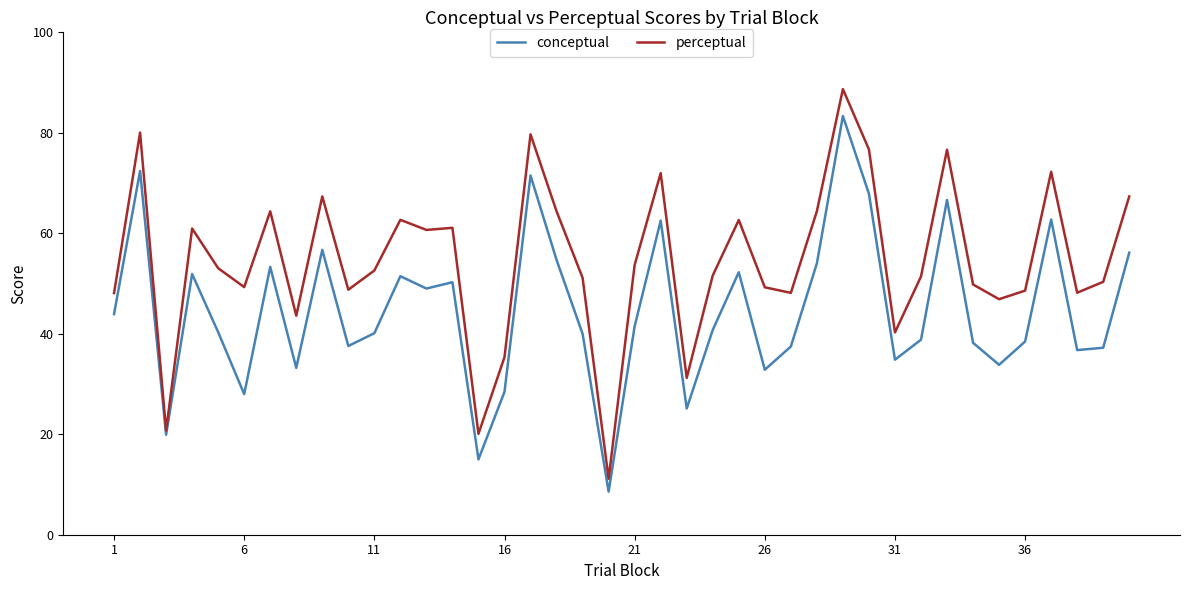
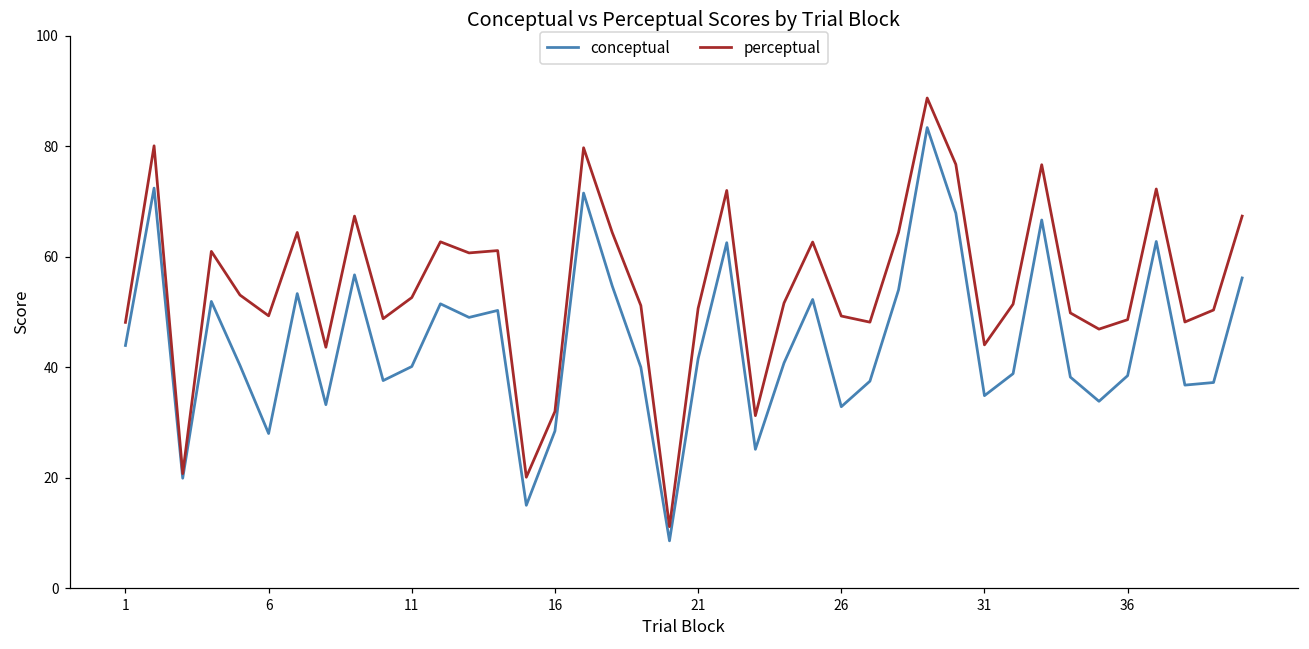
  {
    "conceptual": {
      "1": 44,
      "6": 28,
      "11": 40,
      "16": 28,
      "21": 42,
      "26": 33,
      "31": 35,
      "36": 38
    },
    "perceptual": {
      "1": 48,
      "6": 49,
      "11": 53,
-     "16": 35,
-     "21": 54,
+     "16": 32,
+     "21": 51,
      "26": 49,
-     "31": 40,
+     "31": 44,
      "36": 49
    }
  }
